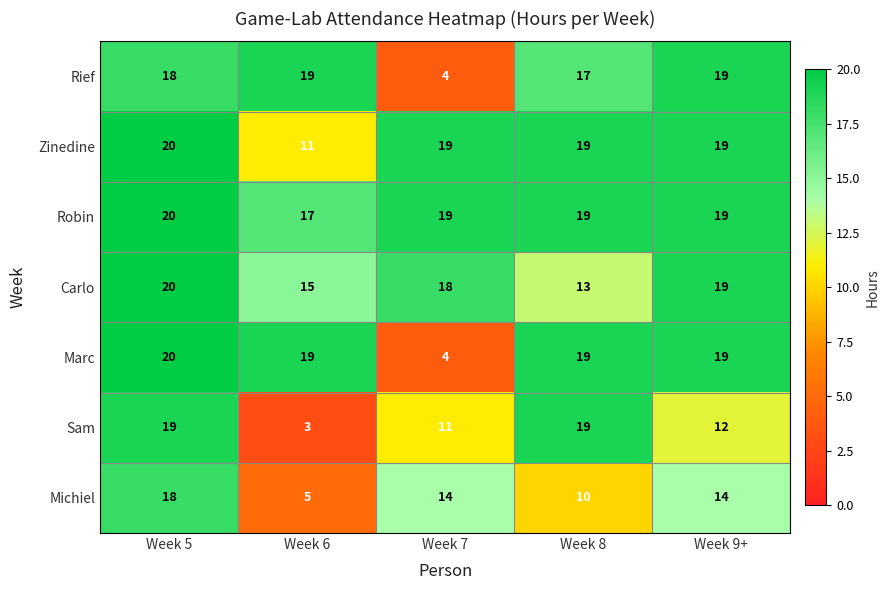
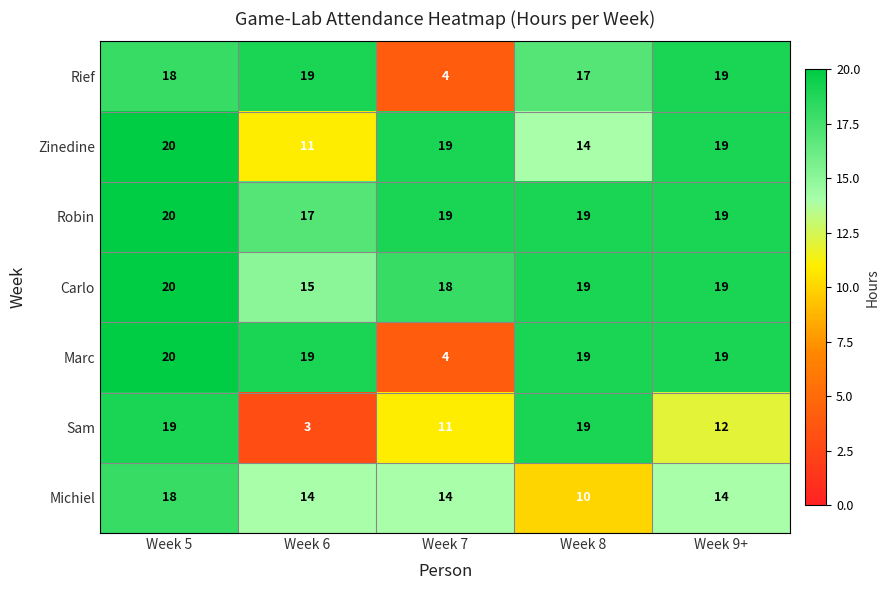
  {
    "Rief": {
      "Week 5": 18,
      "Week 6": 19,
      "Week 7": 4,
      "Week 8": 17,
      "Week 9+": 19
    },
    "Zinedine": {
      "Week 5": 20,
      "Week 6": 11,
      "Week 7": 19,
-     "Week 8": 19,
+     "Week 8": 14,
      "Week 9+": 19
    },
    "Robin": {
      "Week 5": 20,
      "Week 6": 17,
      "Week 7": 19,
      "Week 8": 19,
      "Week 9+": 19
    },
    "Carlo": {
      "Week 5": 20,
      "Week 6": 15,
      "Week 7": 18,
-     "Week 8": 13,
+     "Week 8": 19,
      "Week 9+": 19
    },
    "Marc": {
      "Week 5": 20,
      "Week 6": 19,
      "Week 7": 4,
      "Week 8": 19,
      "Week 9+": 19
    },
    "Sam": {
      "Week 5": 19,
      "Week 6": 3,
      "Week 7": 11,
      "Week 8": 19,
      "Week 9+": 12
    },
    "Michiel": {
      "Week 5": 18,
-     "Week 6": 5,
+     "Week 6": 14,
      "Week 7": 14,
      "Week 8": 10,
      "Week 9+": 14
    }
  }
